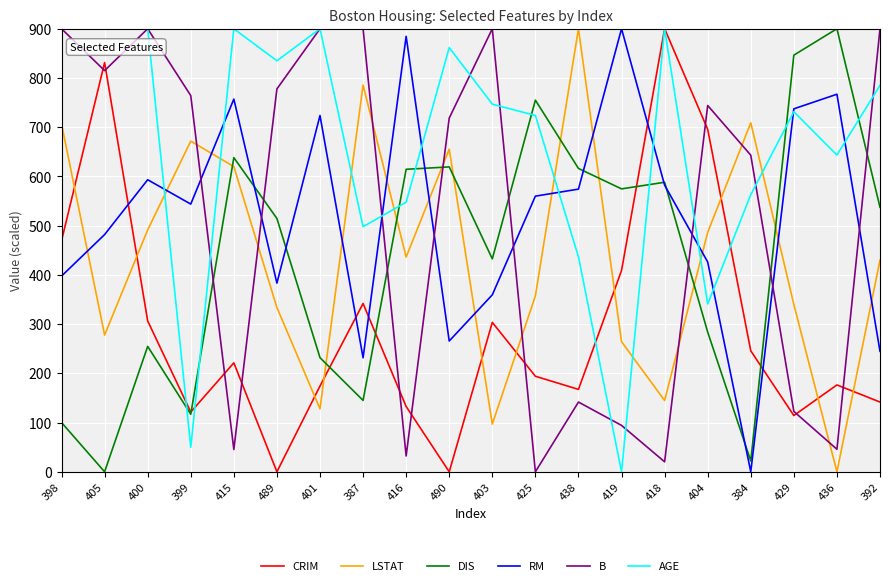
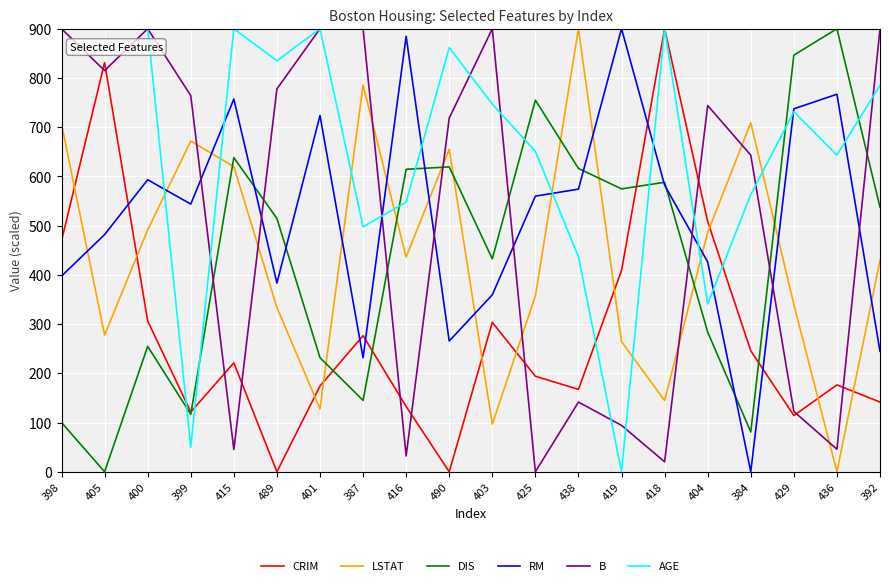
  {
    "CRIM": {
      "398": 470,
      "405": 830,
      "400": 310,
      "415": 220,
      "489": 0,
      "401": 170,
-     "387": 340,
+     "387": 280,
      "416": 130,
      "490": 0,
      "403": 300,
      "425": 190,
      "438": 170,
      "419": 410,
-     "404": 700,
+     "404": 510,
      "384": 250,
      "429": 110,
      "436": 180,
      "392": 140
    },
    "LSTAT": {
      "398": 710,
      "405": 280,
      "400": 490,
      "399": 670,
      "415": 620,
      "489": 330,
      "401": 130,
      "387": 790,
      "416": 440,
      "490": 660,
      "403": 100,
      "425": 360,
      "438": 900,
      "419": 260,
      "418": 140,
      "404": 490,
      "384": 710,
      "429": 340,
      "436": 0,
      "392": 430
    },
    "DIS": {
      "398": 100,
      "405": 0,
      "400": 250,
      "415": 640,
      "489": 510,
      "401": 230,
      "387": 150,
      "416": 610,
      "490": 620,
      "403": 430,
      "425": 750,
      "438": 620,
      "419": 570,
      "418": 590,
      "404": 280,
-     "384": 20,
+     "384": 80,
      "429": 850,
      "436": 900,
      "392": 540
    },
    "RM": {
      "398": 400,
      "405": 480,
      "400": 590,
      "399": 540,
      "415": 760,
      "489": 380,
      "401": 720,
      "387": 230,
      "416": 880,
      "490": 270,
      "403": 360,
      "425": 560,
      "438": 570,
      "419": 900,
      "418": 580,
      "404": 430,
      "384": 0,
      "429": 740,
      "436": 770,
      "392": 240
    },
    "B": {
      "405": 810,
      "399": 760,
      "415": 50,
      "489": 780,
      "387": 900,
      "416": 30,
      "490": 720,
      "403": 900,
      "425": 0,
      "438": 140,
      "419": 90,
      "418": 20,
      "404": 740,
      "384": 640,
      "429": 120,
      "436": 50,
      "392": 900
    },
    "AGE": {
      "405": 900,
      "399": 50,
      "415": 900,
      "489": 830,
      "387": 500,
      "416": 550,
      "490": 860,
      "403": 750,
-     "425": 720,
+     "425": 650,
      "438": 440,
      "419": 0,
      "404": 340,
      "384": 560,
      "429": 730,
      "436": 640,
      "392": 790
    }
  }
